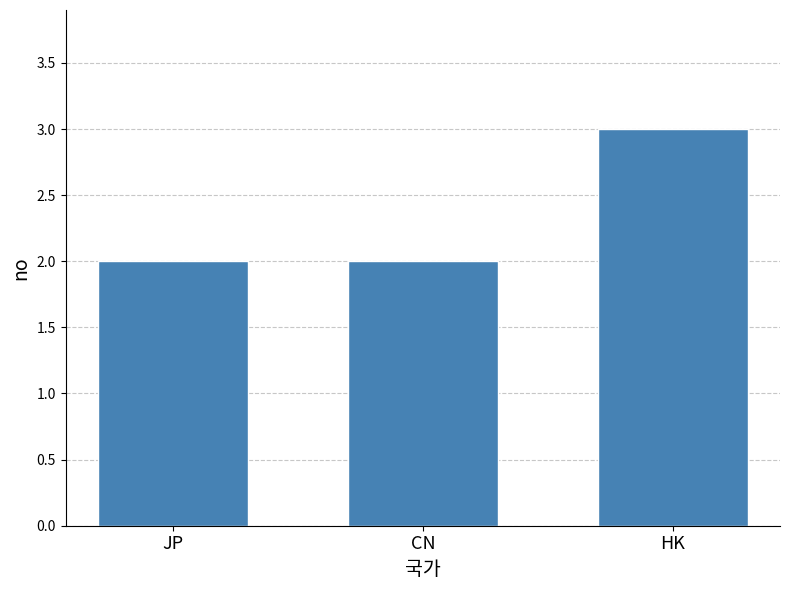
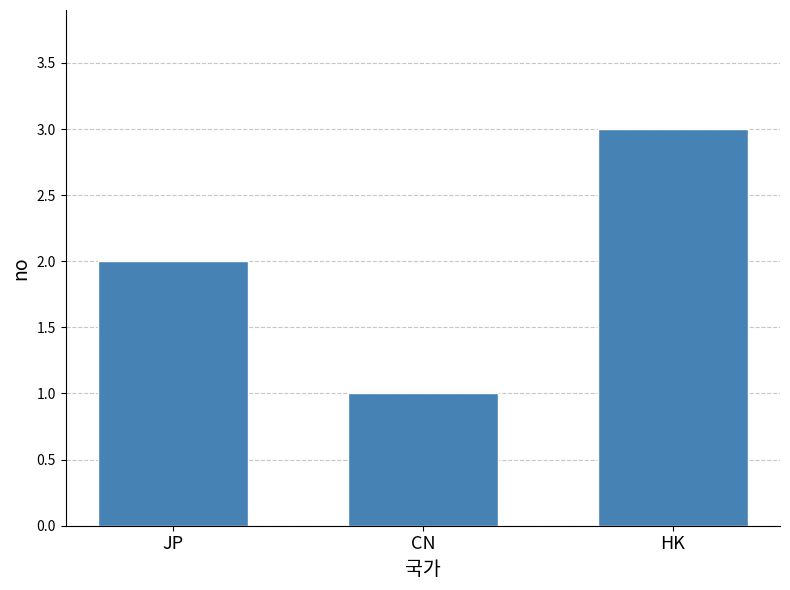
  {
    "JP": 2,
-   "CN": 2,
+   "CN": 1,
    "HK": 3
  }
